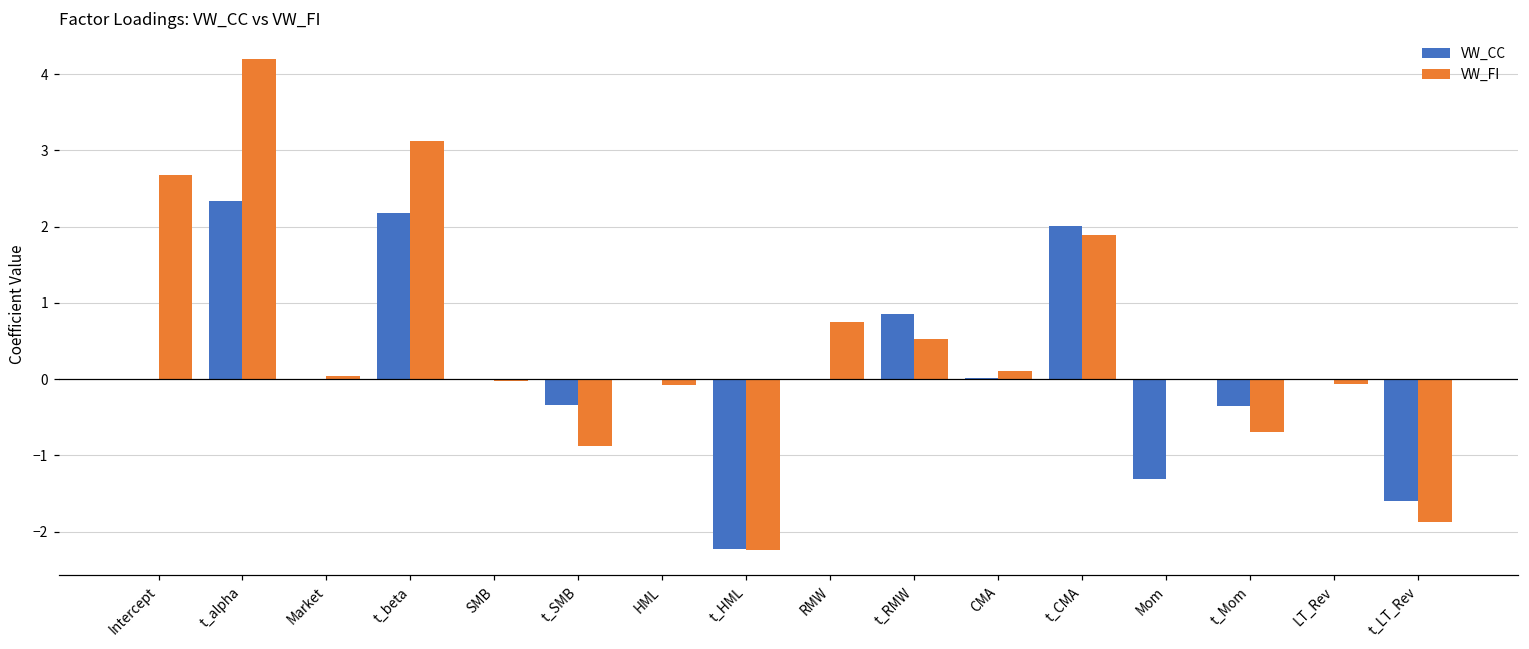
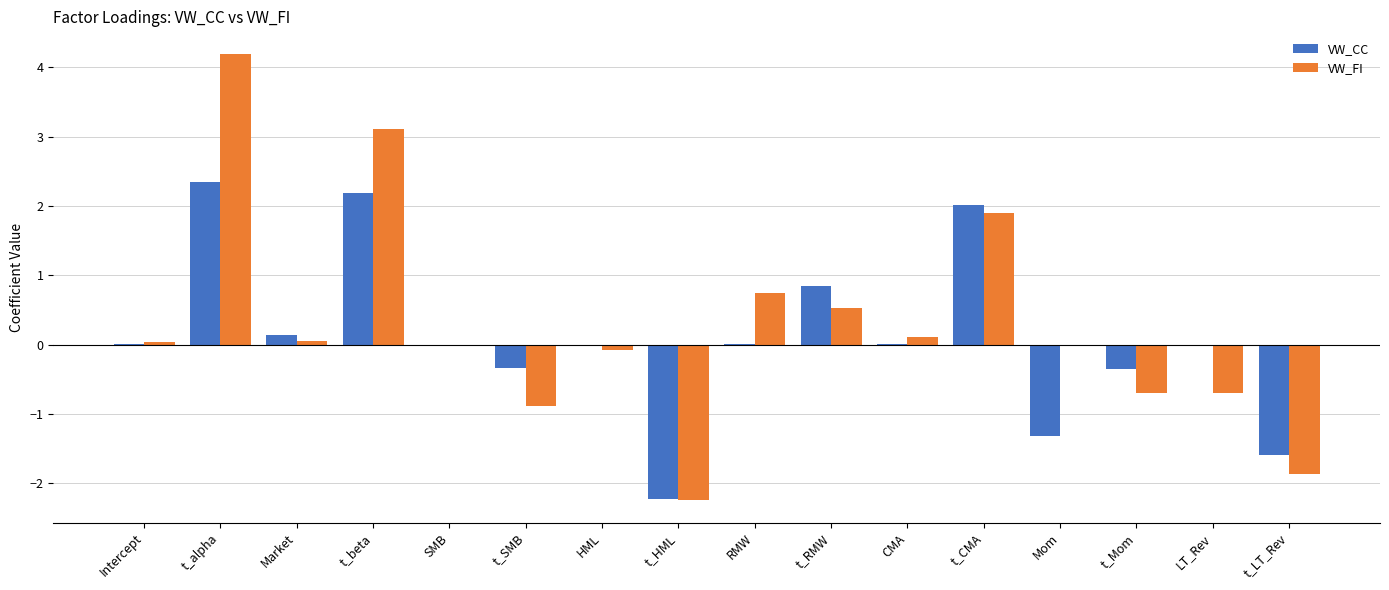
  {
    "VW_CC": {
      "t_alpha": 2.3,
-     "Market": 0.0,
+     "Market": 0.1,
      "t_beta": 2.2,
      "t_SMB": -0.3,
      "t_HML": -2.2,
      "t_RMW": 0.9,
      "t_CMA": 2.0,
      "Mom": -1.3,
      "t_Mom": -0.4,
      "t_LT_Rev": -1.6
    },
    "VW_FI": {
-     "Intercept": 2.7,
+     "Intercept": 0.0,
      "t_alpha": 4.2,
      "Market": 0.0,
      "t_beta": 3.1,
      "t_SMB": -0.9,
      "HML": -0.1,
      "t_HML": -2.2,
      "RMW": 0.7,
      "t_RMW": 0.5,
      "CMA": 0.1,
      "t_CMA": 1.9,
      "t_Mom": -0.7,
-     "LT_Rev": -0.1,
+     "LT_Rev": -0.7,
      "t_LT_Rev": -1.9
    }
  }
